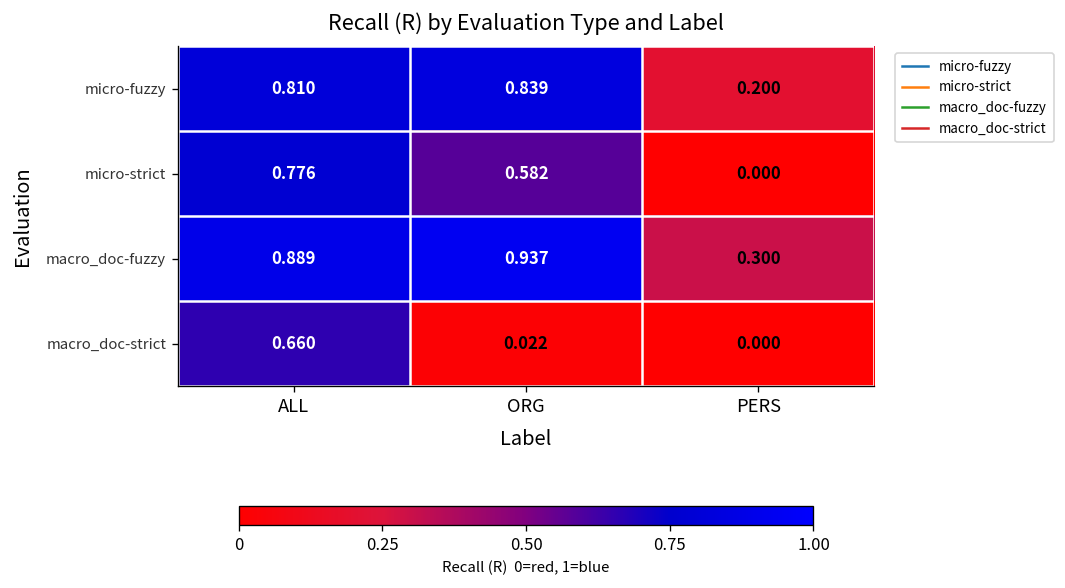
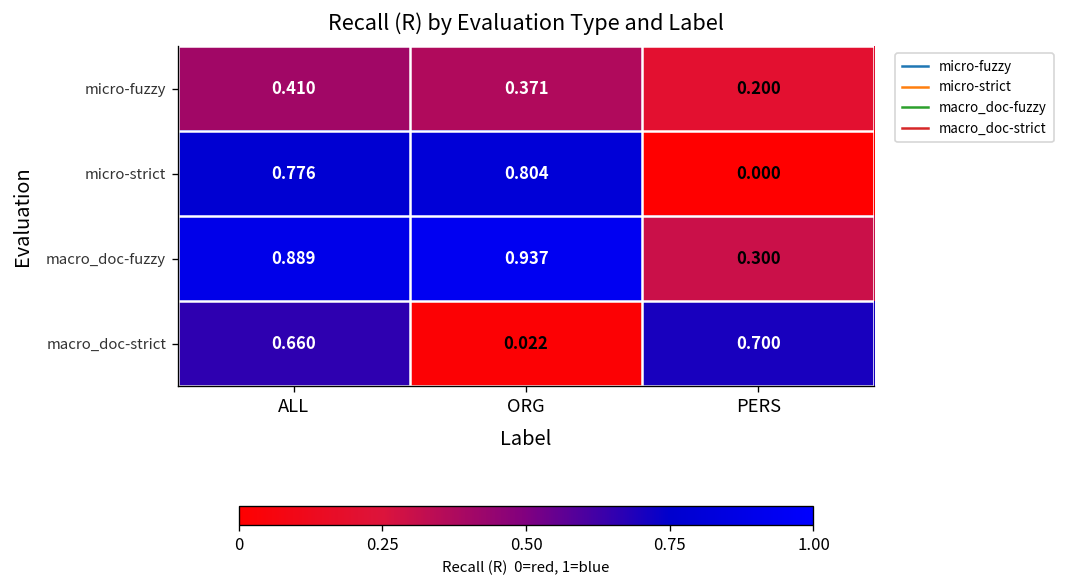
  {
    "micro-fuzzy": {
-     "ALL": 0.810,
-     "ORG": 0.839,
+     "ALL": 0.410,
+     "ORG": 0.371,
      "PERS": 0.200
    },
    "micro-strict": {
      "ALL": 0.776,
-     "ORG": 0.582,
+     "ORG": 0.804,
      "PERS": 0.000
    },
    "macro_doc-fuzzy": {
      "ALL": 0.889,
      "ORG": 0.937,
      "PERS": 0.300
    },
    "macro_doc-strict": {
      "ALL": 0.660,
      "ORG": 0.022,
-     "PERS": 0.000
+     "PERS": 0.700
    }
  }
